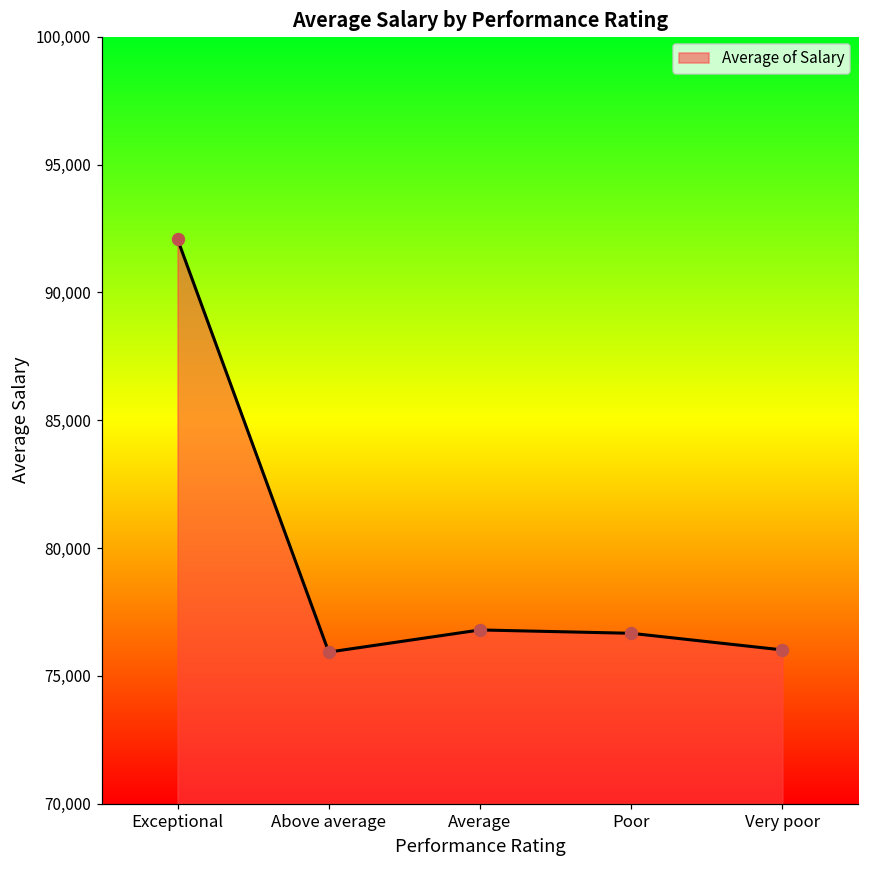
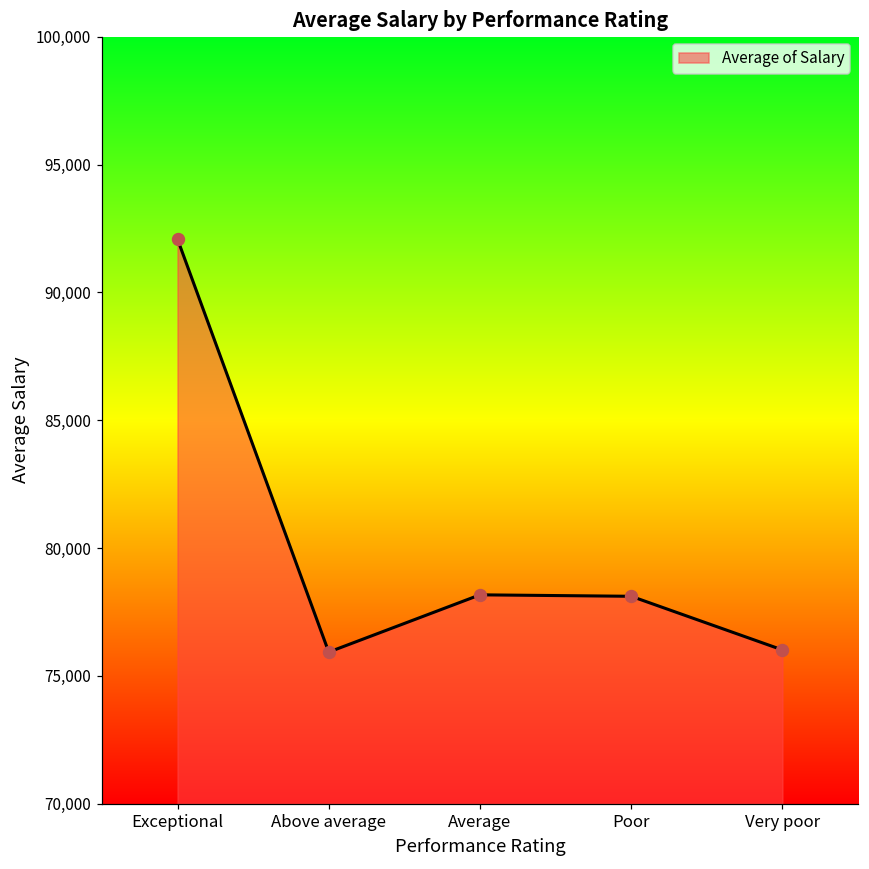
  {
    "Exceptional": "92,100",
    "Above average": "75,900",
-   "Average": "76,800",
-   "Poor": "76,700",
+   "Average": "78,200",
+   "Poor": "78,100",
    "Very poor": "76,000"
  }
